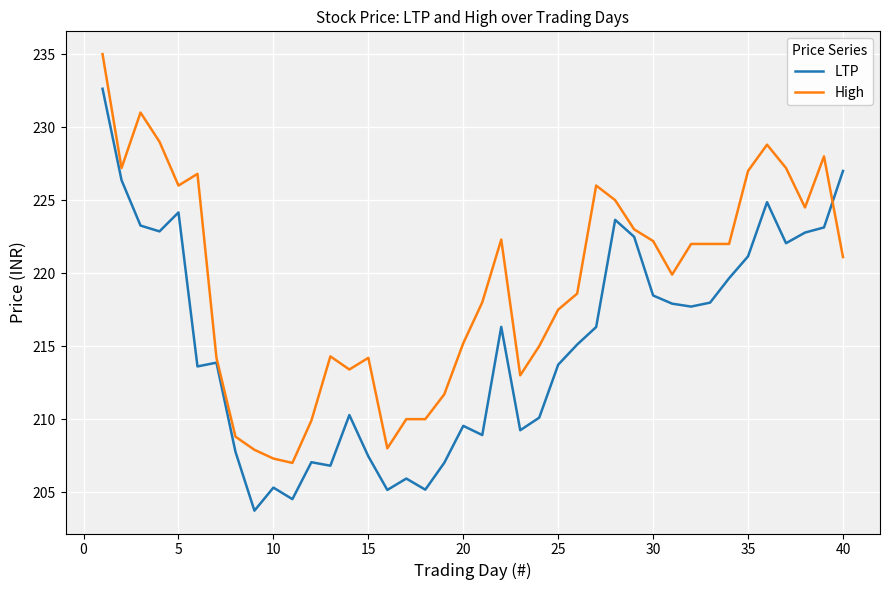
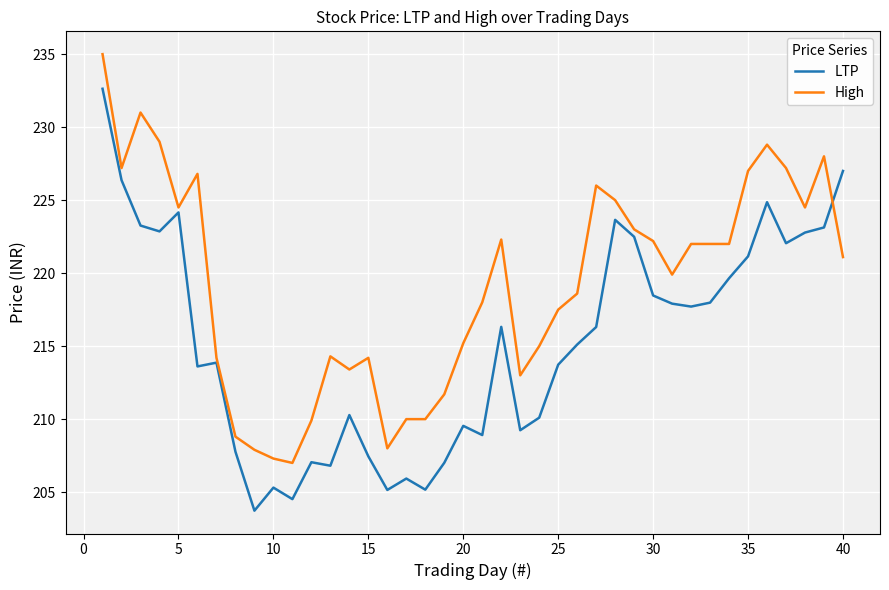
  {
    "LTP": {
      "5": 224.2,
      "10": 205.3,
      "15": 207.5,
      "20": 209.5,
      "25": 213.7,
      "30": 218.5,
      "35": 221.2,
      "40": 227.0
    },
    "High": {
-     "5": 226.0,
+     "5": 224.5,
      "10": 207.3,
      "15": 214.2,
      "20": 215.2,
      "25": 217.5,
      "30": 222.2,
      "35": 227.0,
      "40": 221.1
    }
  }
